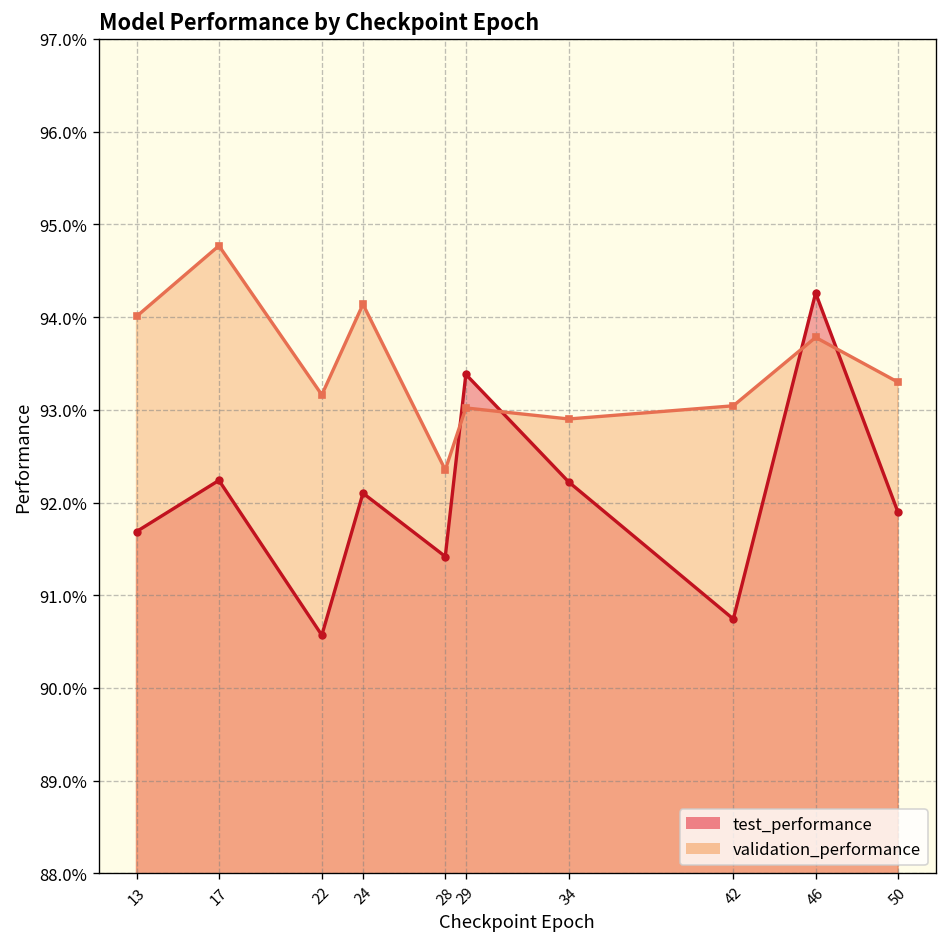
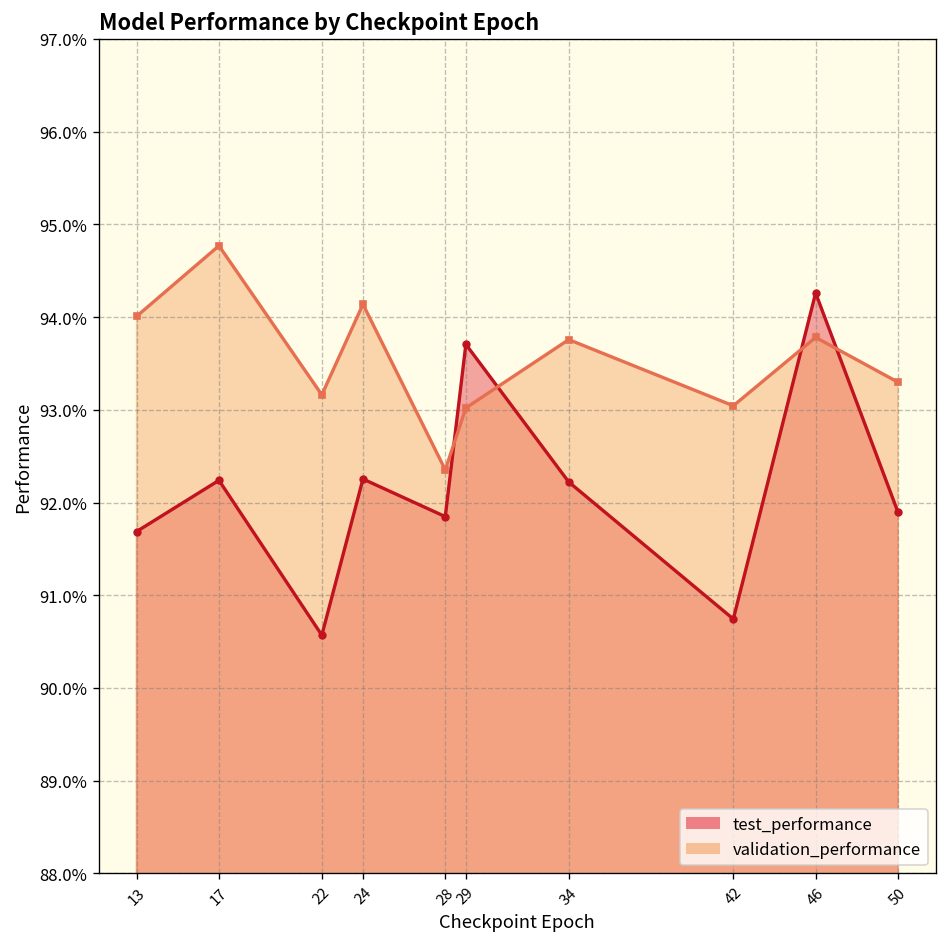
  {
    "test_performance": {
      "13": "91.7%",
      "17": "92.2%",
      "22": "90.6%",
-     "24": "92.1%",
-     "28": "91.4%",
-     "29": "93.4%",
+     "24": "92.3%",
+     "28": "91.8%",
+     "29": "93.7%",
      "34": "92.2%",
      "42": "90.7%",
      "46": "94.3%",
      "50": "91.9%"
    },
    "validation_performance": {
      "13": "94.0%",
      "17": "94.8%",
      "22": "93.2%",
      "24": "94.1%",
      "28": "92.4%",
      "29": "93.0%",
-     "34": "92.9%",
+     "34": "93.8%",
      "42": "93.0%",
      "46": "93.8%",
      "50": "93.3%"
    }
  }
